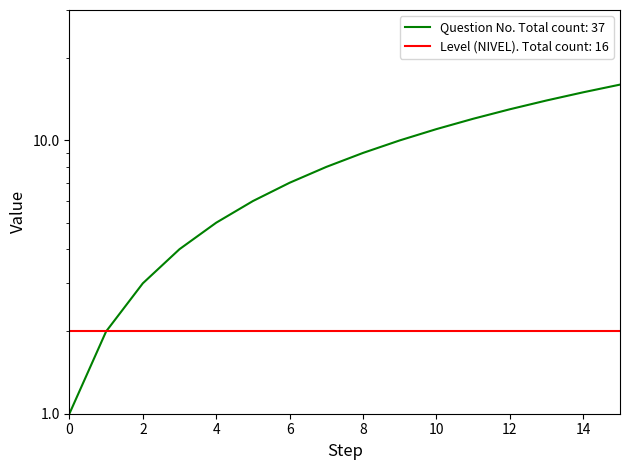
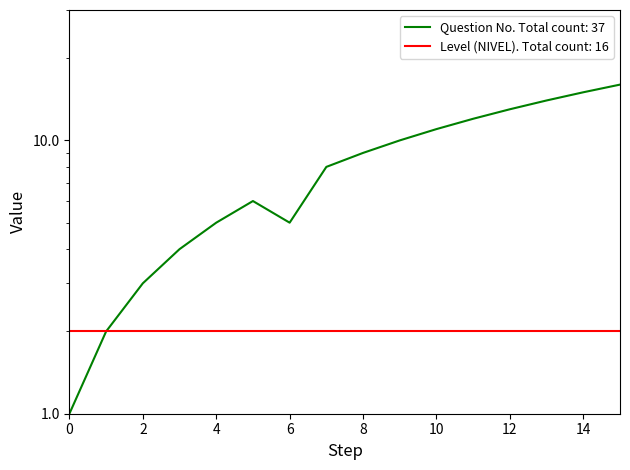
  {
    "Question No. Total count: 37": {
      "0": 1,
      "2": 3,
      "4": 5,
-     "6": 7,
+     "6": 5,
      "8": 9,
      "10": 11,
      "12": 13,
      "14": 15
    },
    "Level (NIVEL). Total count: 16": {
      "0": 2,
      "2": 2,
      "4": 2,
      "6": 2,
      "8": 2,
      "10": 2,
      "12": 2,
      "14": 2
    }
  }
